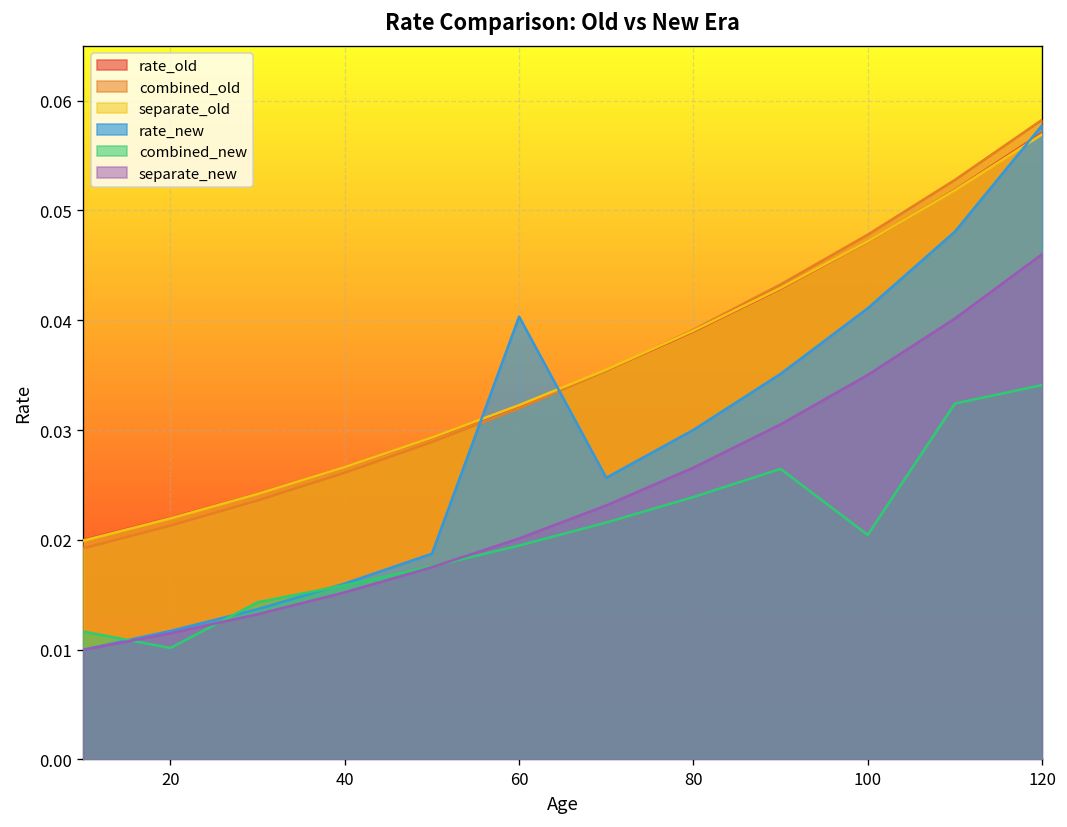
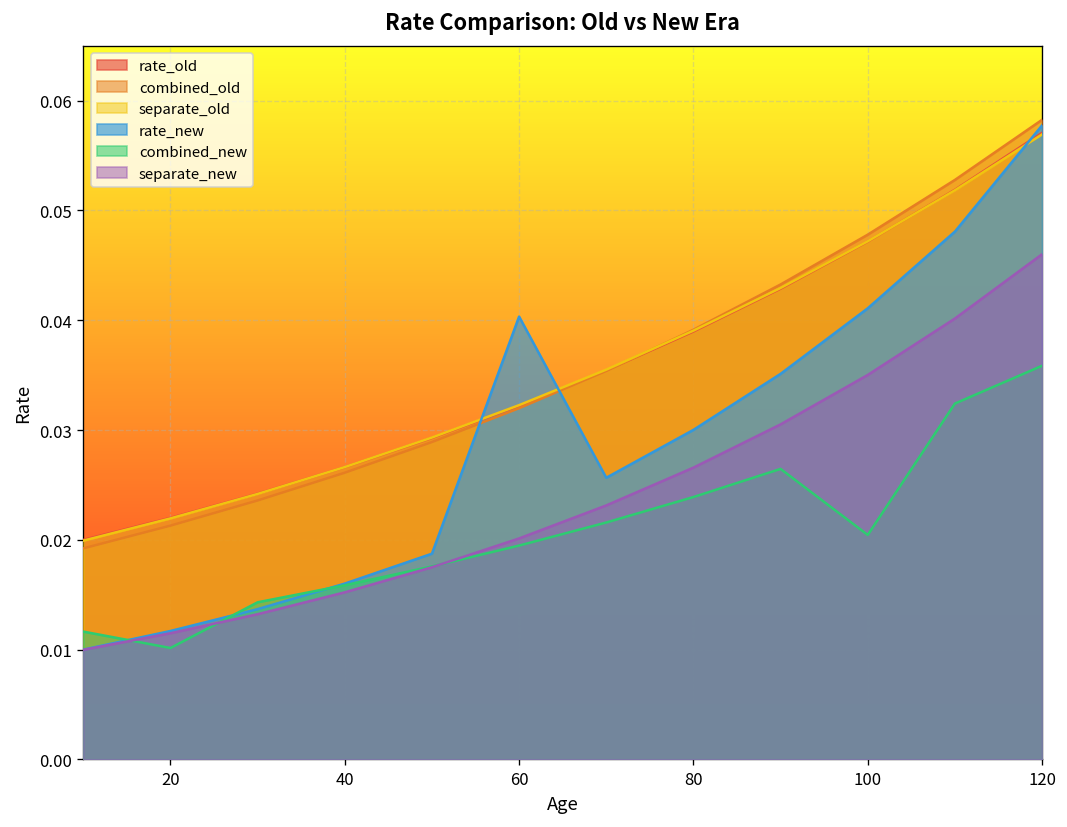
  {
    "rate_new": {
      "60": 0.040,
      "80": 0.030,
      "100": 0.041,
      "120": 0.058
    },
    "combined_new": {
      "20": 0.010,
      "60": 0.019,
      "80": 0.024,
      "100": 0.020,
-     "120": 0.034
+     "120": 0.036
    },
    "separate_new": {
      "40": 0.015,
      "60": 0.020,
      "80": 0.027,
      "100": 0.035,
      "120": 0.046
    }
  }
